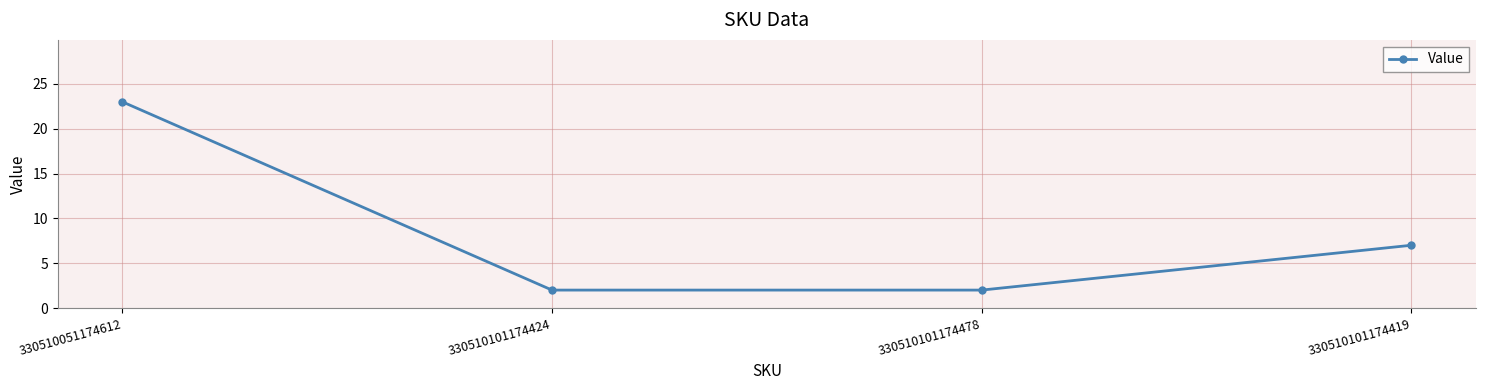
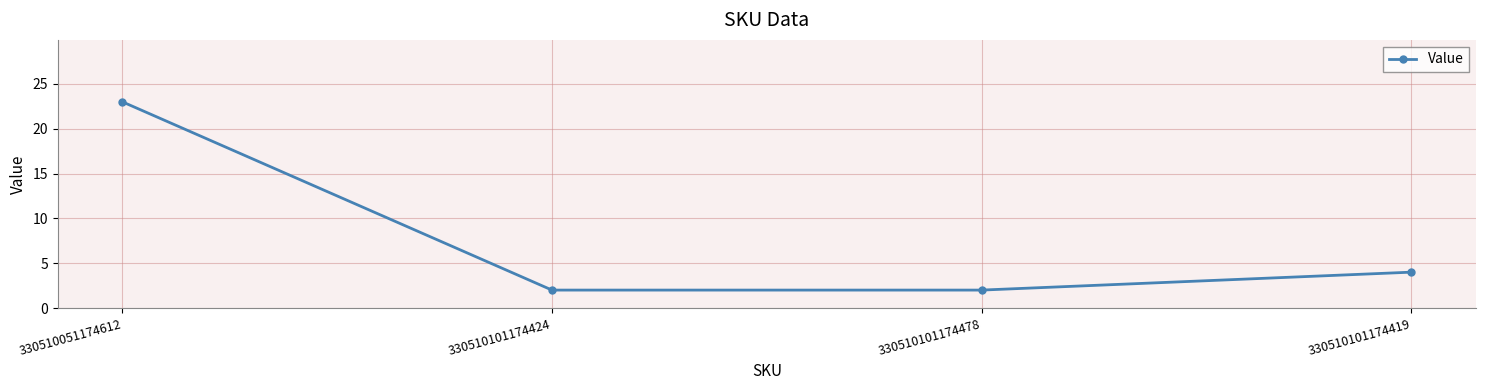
  {
    "330510051174612": 23,
    "330510101174424": 2,
    "330510101174478": 2,
-   "330510101174419": 7
+   "330510101174419": 4
  }
